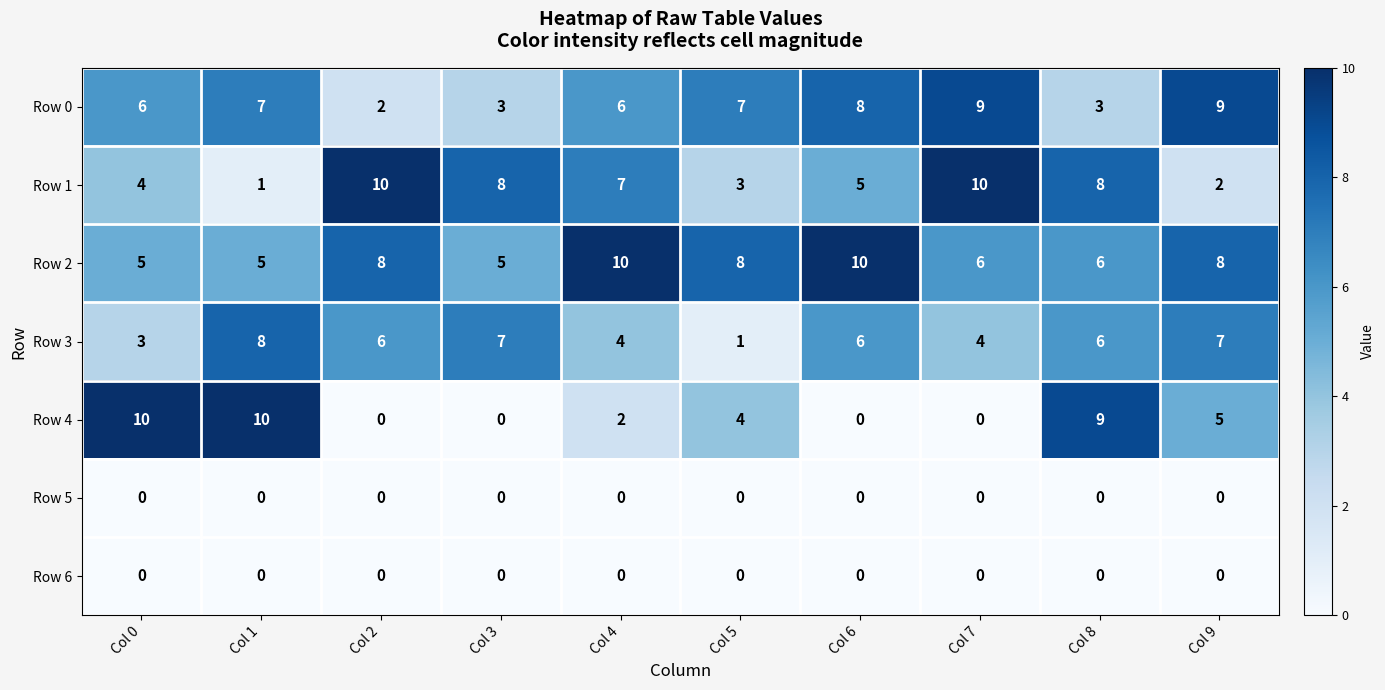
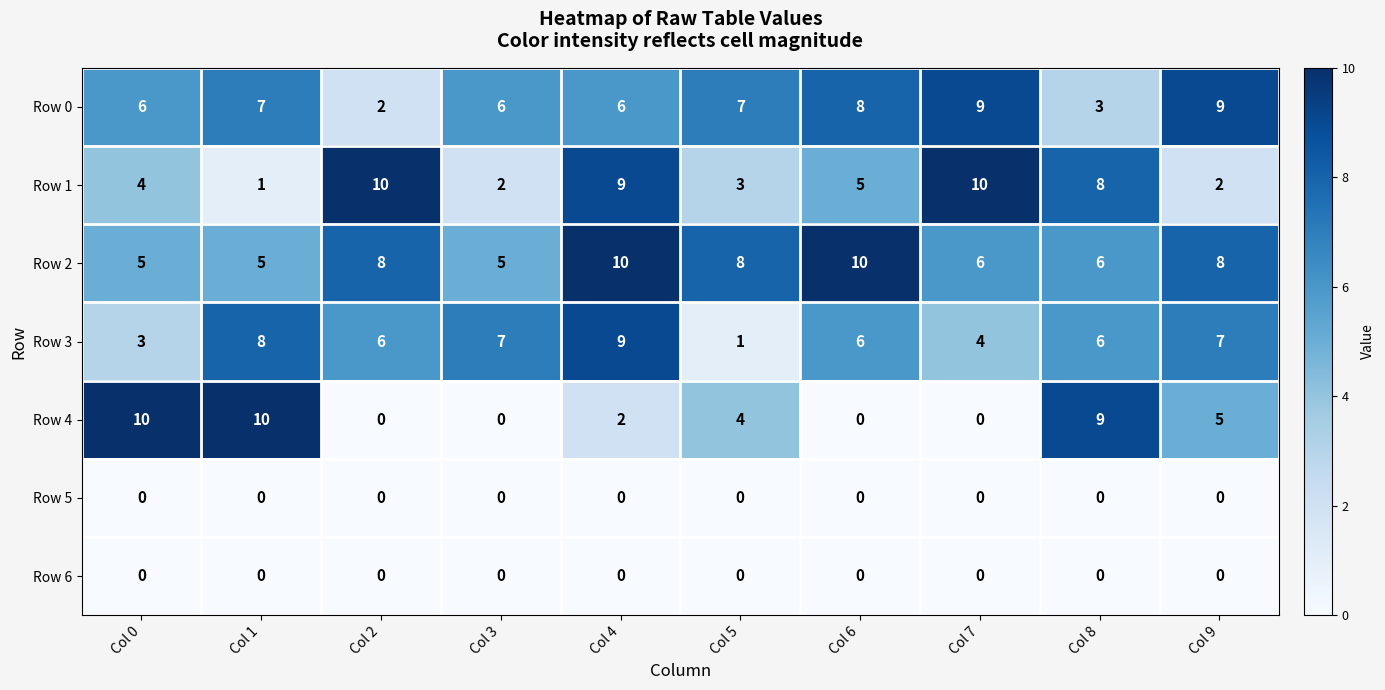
  {
    "Row 0": {
      "Col 0": 6,
      "Col 1": 7,
      "Col 2": 2,
-     "Col 3": 3,
+     "Col 3": 6,
      "Col 4": 6,
      "Col 5": 7,
      "Col 6": 8,
      "Col 7": 9,
      "Col 8": 3,
      "Col 9": 9
    },
    "Row 1": {
      "Col 0": 4,
      "Col 1": 1,
      "Col 2": 10,
-     "Col 3": 8,
-     "Col 4": 7,
+     "Col 3": 2,
+     "Col 4": 9,
      "Col 5": 3,
      "Col 6": 5,
      "Col 7": 10,
      "Col 8": 8,
      "Col 9": 2
    },
    "Row 2": {
      "Col 0": 5,
      "Col 1": 5,
      "Col 2": 8,
      "Col 3": 5,
      "Col 4": 10,
      "Col 5": 8,
      "Col 6": 10,
      "Col 7": 6,
      "Col 8": 6,
      "Col 9": 8
    },
    "Row 3": {
      "Col 0": 3,
      "Col 1": 8,
      "Col 2": 6,
      "Col 3": 7,
-     "Col 4": 4,
+     "Col 4": 9,
      "Col 5": 1,
      "Col 6": 6,
      "Col 7": 4,
      "Col 8": 6,
      "Col 9": 7
    },
    "Row 4": {
      "Col 0": 10,
      "Col 1": 10,
      "Col 2": 0,
      "Col 3": 0,
      "Col 4": 2,
      "Col 5": 4,
      "Col 6": 0,
      "Col 7": 0,
      "Col 8": 9,
      "Col 9": 5
    },
    "Row 5": {
      "Col 0": 0,
      "Col 1": 0,
      "Col 2": 0,
      "Col 3": 0,
      "Col 4": 0,
      "Col 5": 0,
      "Col 6": 0,
      "Col 7": 0,
      "Col 8": 0,
      "Col 9": 0
    },
    "Row 6": {
      "Col 0": 0,
      "Col 1": 0,
      "Col 2": 0,
      "Col 3": 0,
      "Col 4": 0,
      "Col 5": 0,
      "Col 6": 0,
      "Col 7": 0,
      "Col 8": 0,
      "Col 9": 0
    }
  }
